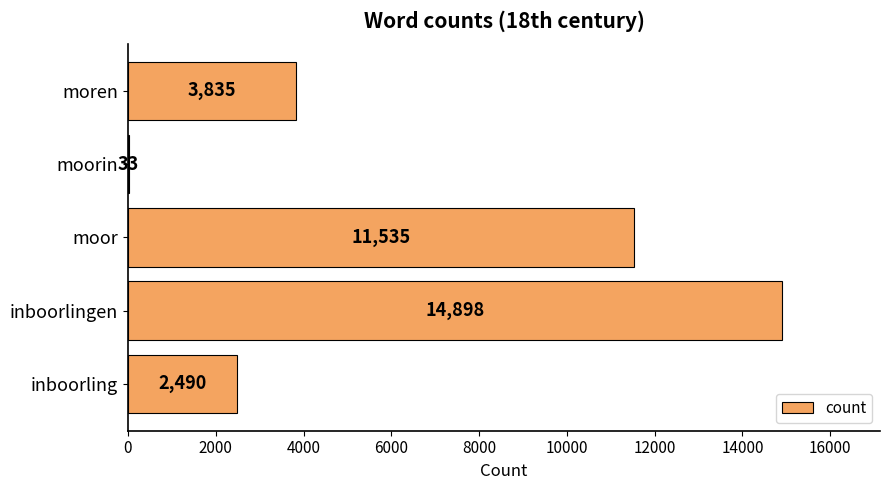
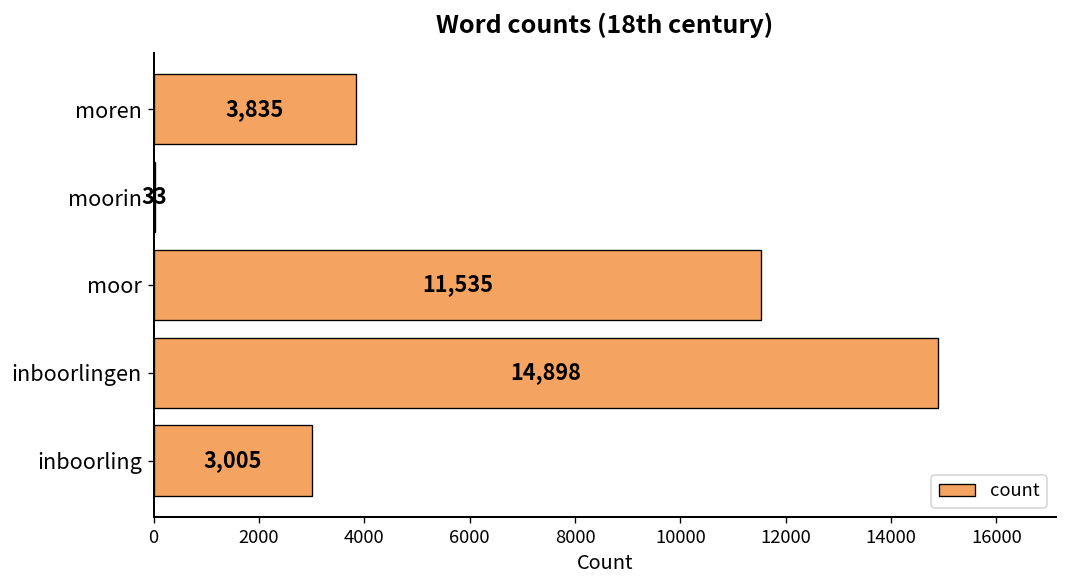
  {
    "moren": "3,835",
    "moorin": "33",
    "moor": "11,535",
    "inboorlingen": "14,898",
-   "inboorling": "2,490"
+   "inboorling": "3,005"
  }
